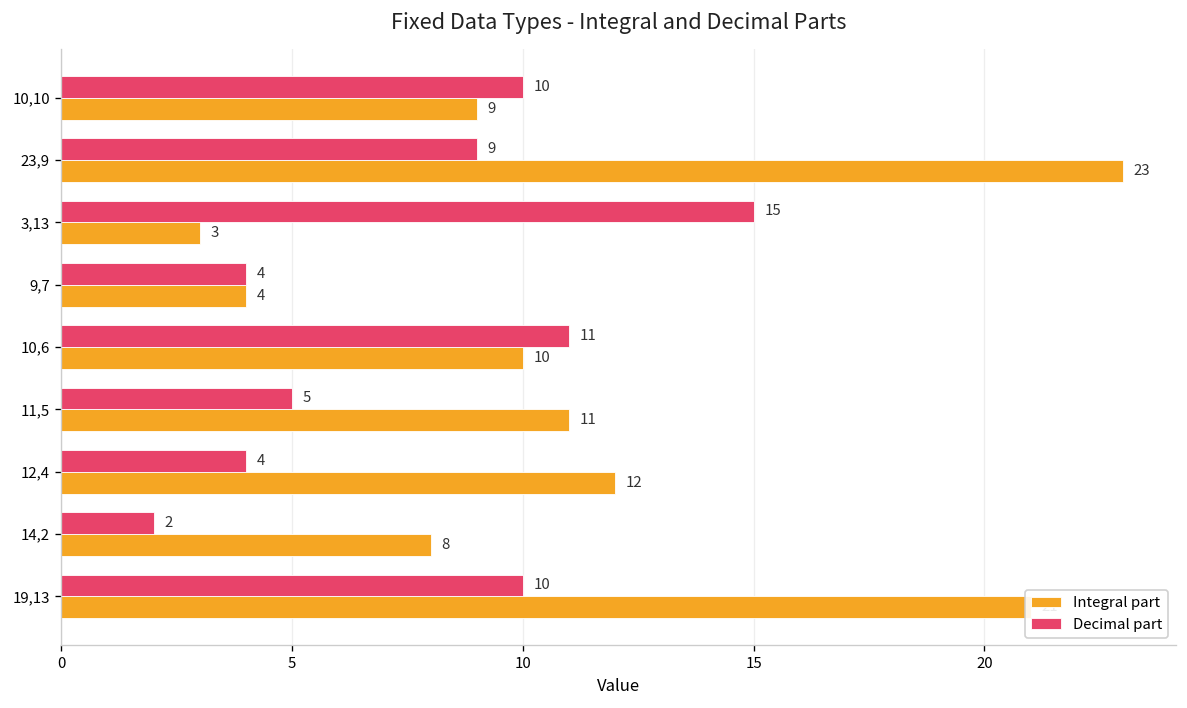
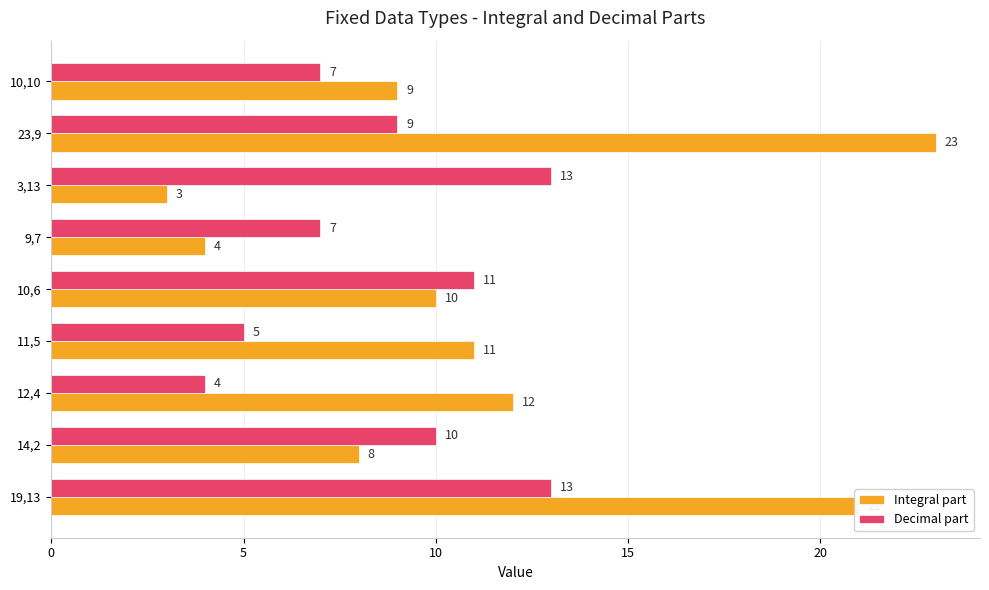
  {
    "Integral part": {
      "10,10": 9,
      "23,9": 23,
      "3,13": 3,
      "9,7": 4,
      "10,6": 10,
      "11,5": 11,
      "12,4": 12,
      "14,2": 8
    },
    "Decimal part": {
-     "10,10": 10,
+     "10,10": 7,
      "23,9": 9,
-     "3,13": 15,
-     "9,7": 4,
+     "3,13": 13,
+     "9,7": 7,
      "10,6": 11,
      "11,5": 5,
      "12,4": 4,
-     "14,2": 2,
-     "19,13": 10
+     "14,2": 10,
+     "19,13": 13
    }
  }
